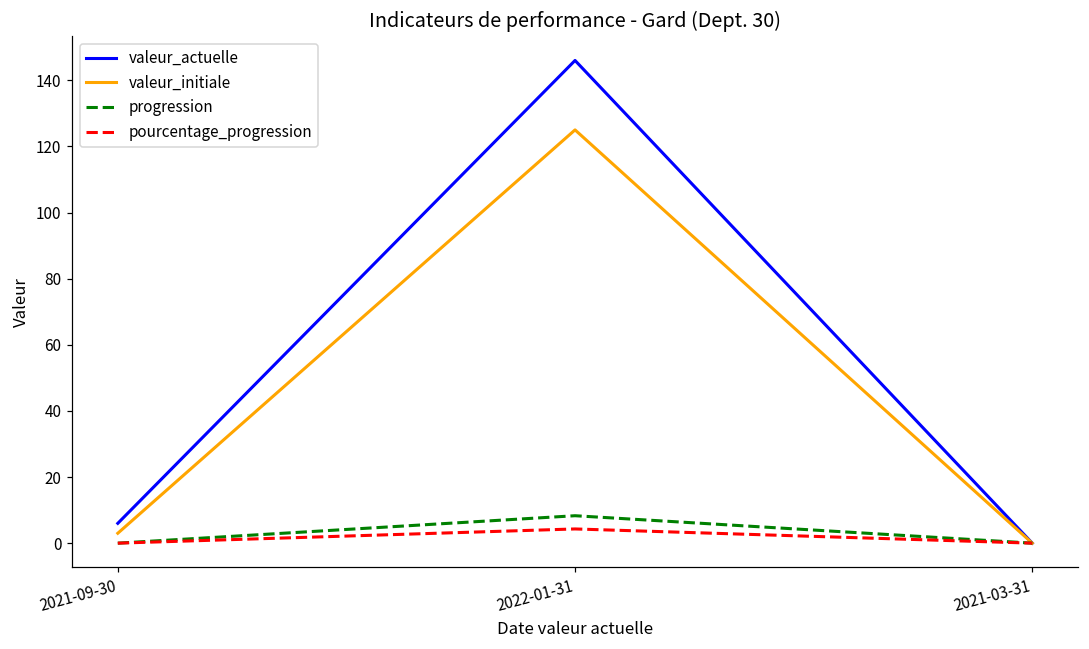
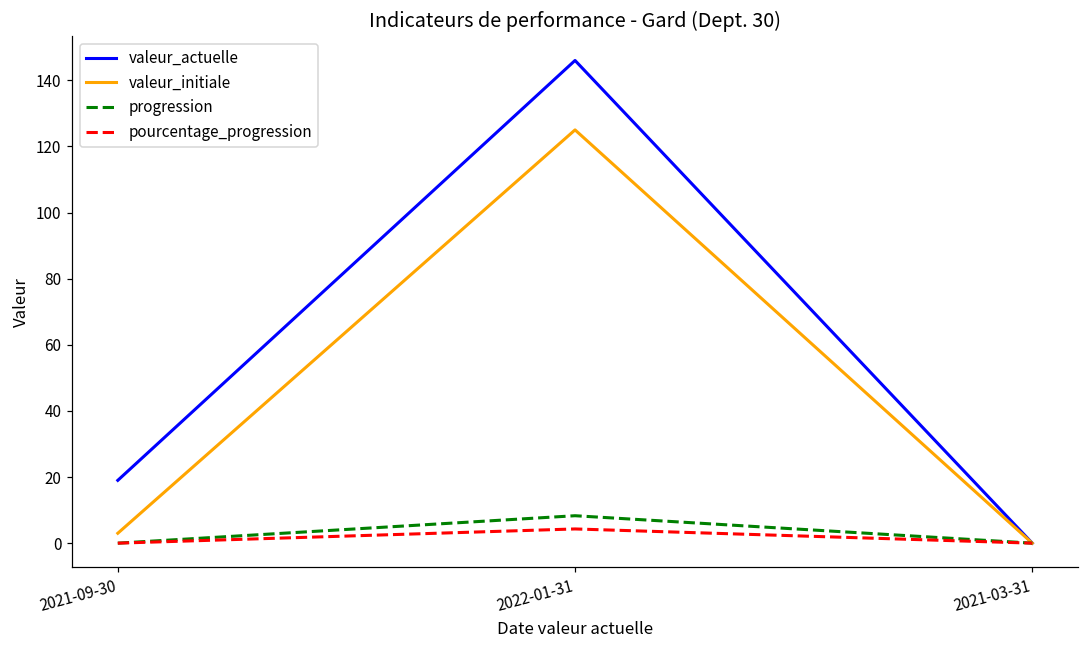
  {
    "valeur_actuelle": {
-     "2021-09-30": 6,
+     "2021-09-30": 19,
      "2022-01-31": 146
    },
    "valeur_initiale": {
      "2021-09-30": 3,
      "2022-01-31": 125
    },
    "progression": {
      "2022-01-31": 8
    },
    "pourcentage_progression": {
      "2022-01-31": 4
    }
  }
